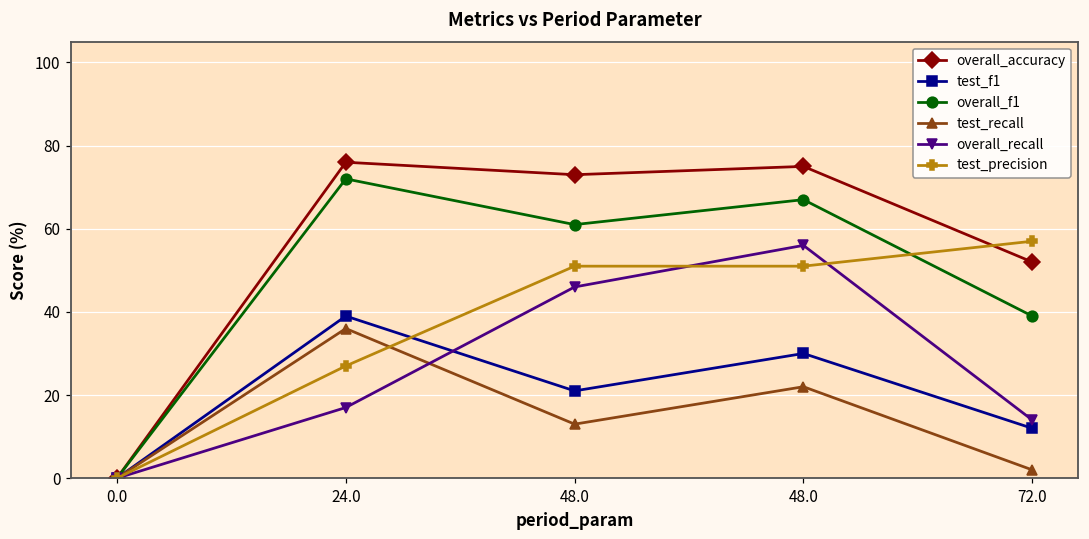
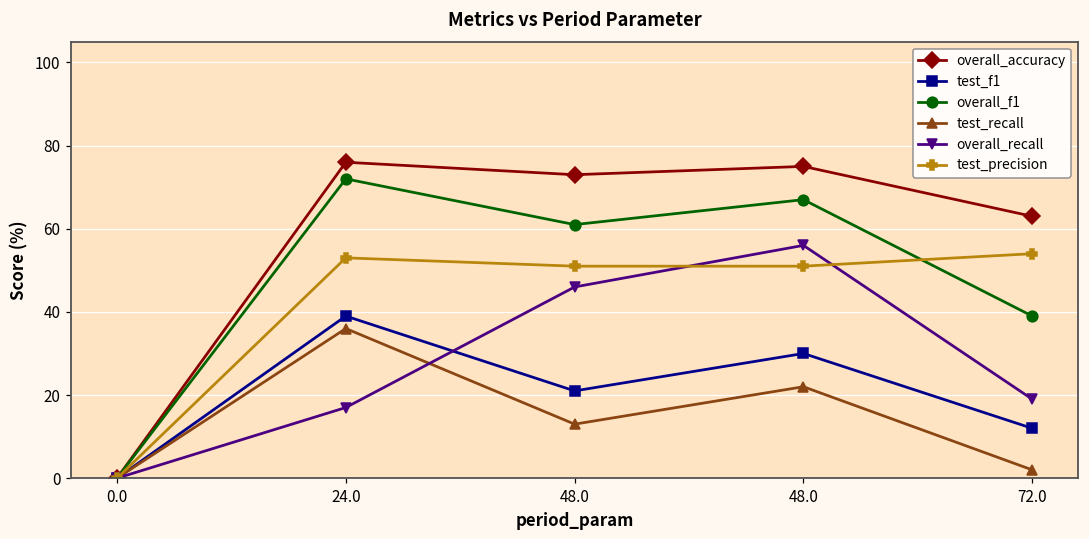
  {
    "overall_accuracy": {
      "24.0": 76,
-     "72.0": 52
+     "72.0": 63
    },
    "test_f1": {
      "24.0": 39,
      "72.0": 12
    },
    "overall_f1": {
      "24.0": 72,
      "72.0": 39
    },
    "test_recall": {
      "24.0": 36,
      "72.0": 2
    },
    "overall_recall": {
      "24.0": 17,
-     "72.0": 14
+     "72.0": 19
    },
    "test_precision": {
-     "24.0": 27,
-     "72.0": 57
+     "24.0": 53,
+     "72.0": 54
    }
  }
